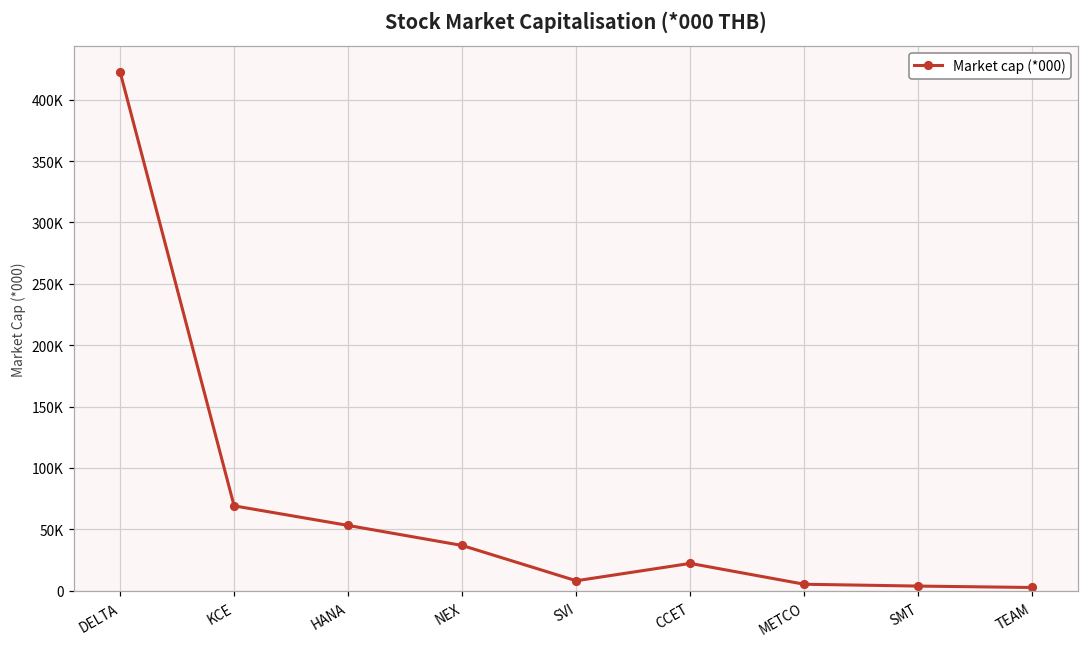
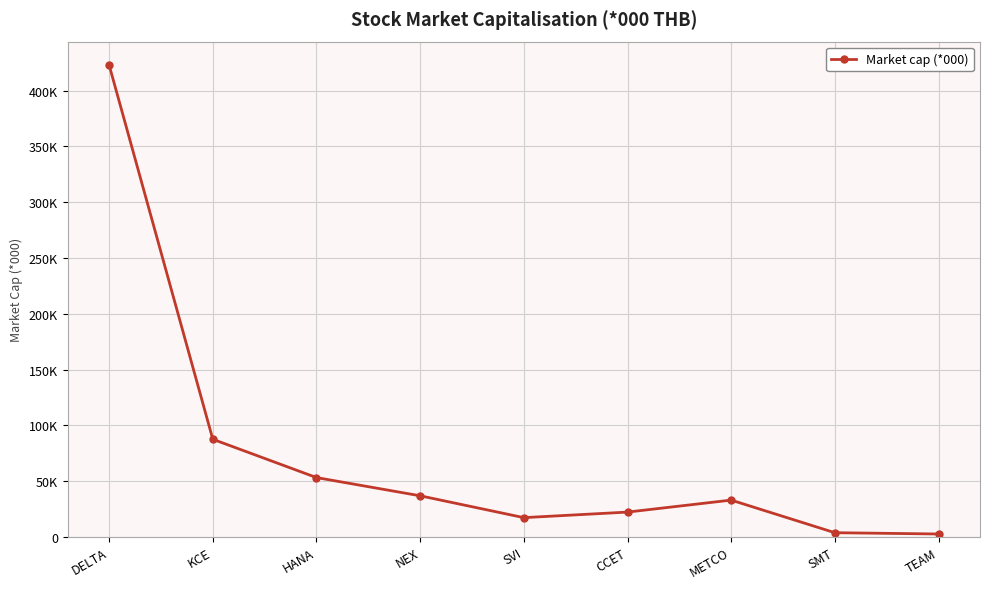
  {
    "DELTA": 423000,
-   "KCE": 69000,
+   "KCE": 87000,
    "HANA": 53000,
    "NEX": 37000,
-   "SVI": 8000,
+   "SVI": 17000,
    "CCET": 22000,
-   "METCO": 5000,
+   "METCO": 33000,
    "SMT": 4000,
    "TEAM": 3000
  }
